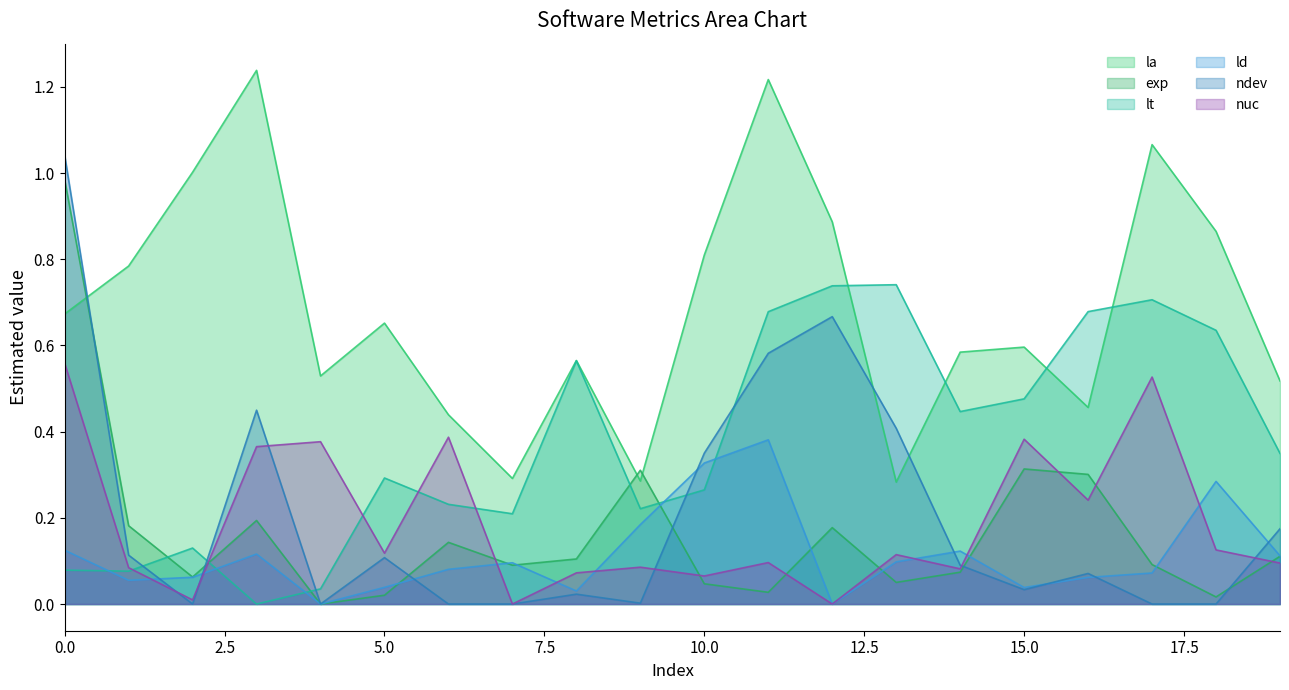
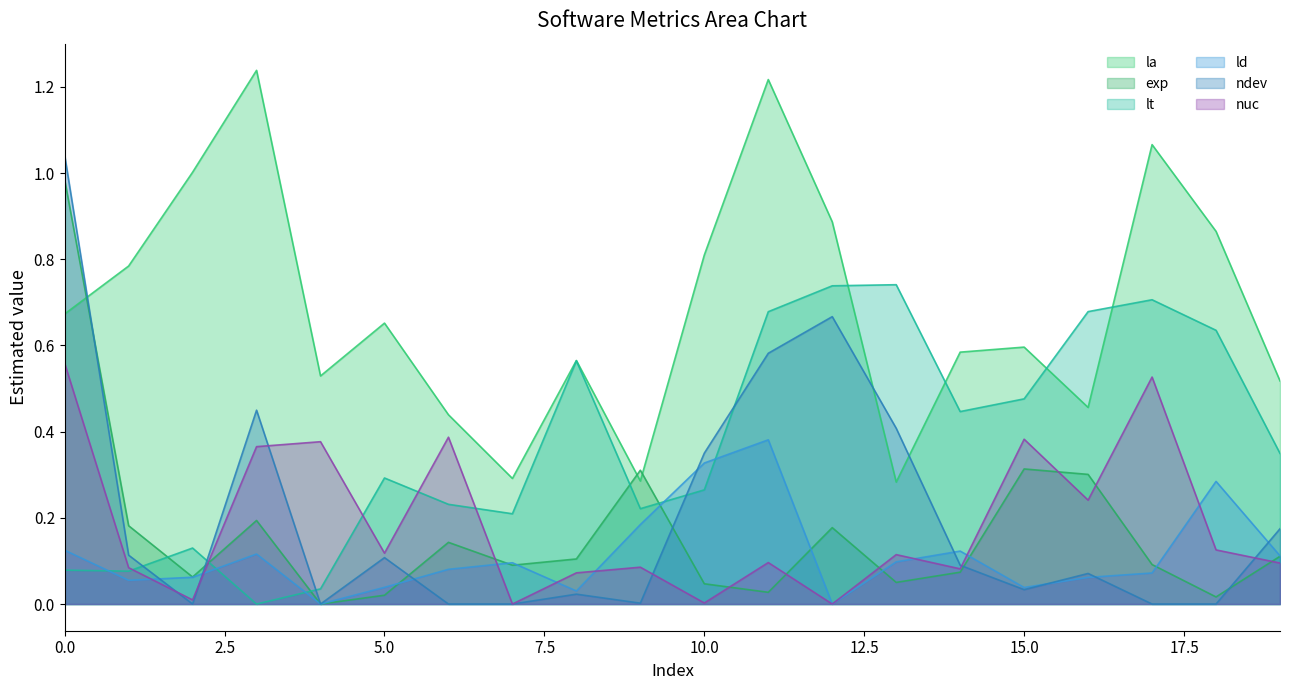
  {
    "nuc": {
      "0.0": 0.56,
      "5.0": 0.12,
-     "10.0": 0.07,
+     "10.0": 0.00,
      "15.0": 0.38
    }
  }
